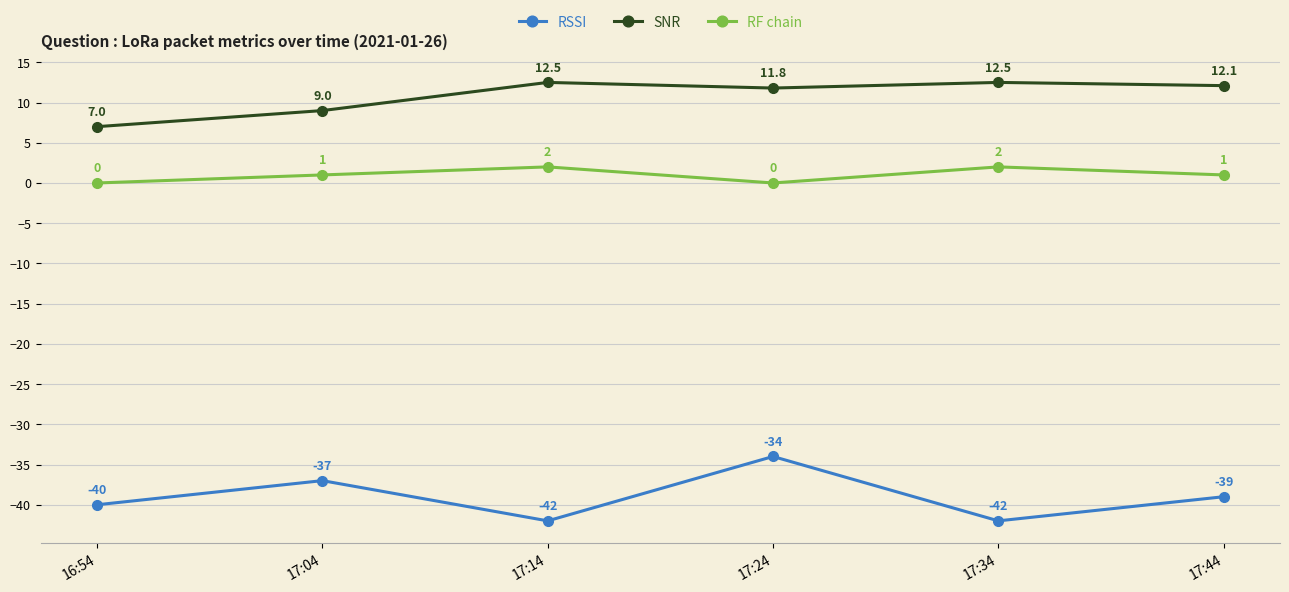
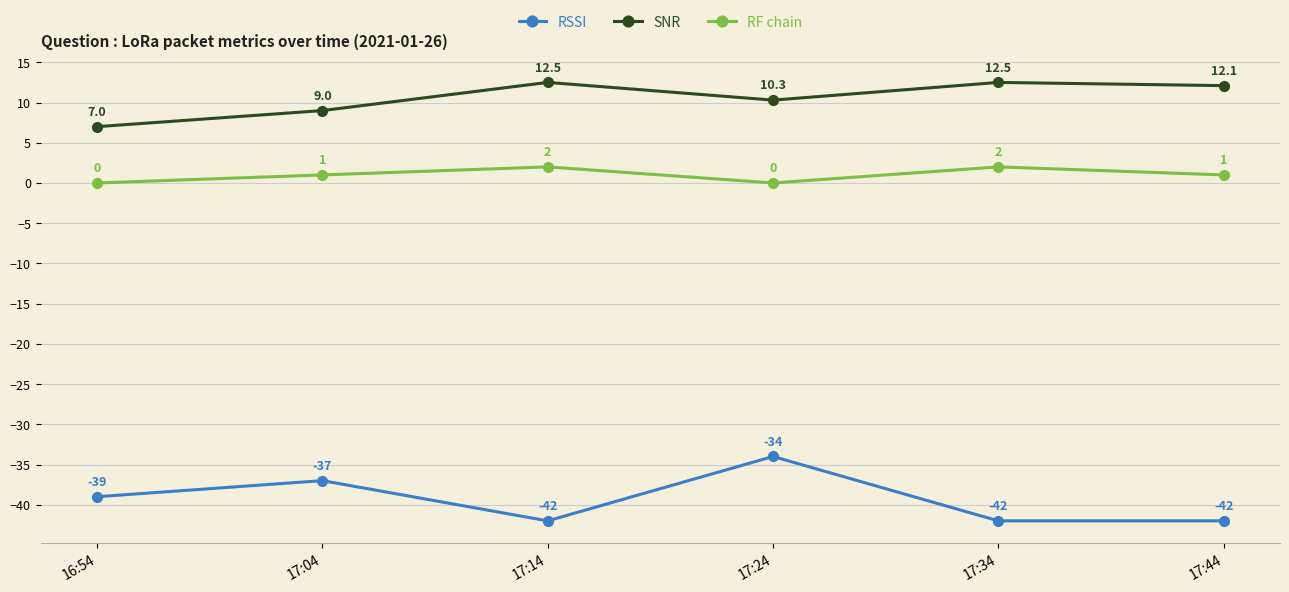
  {
    "RSSI": {
-     "16:54": -40,
+     "16:54": -39,
      "17:04": -37,
      "17:14": -42,
      "17:24": -34,
      "17:34": -42,
-     "17:44": -39
+     "17:44": -42
    },
    "SNR": {
      "16:54": 7.0,
      "17:04": 9.0,
      "17:14": 12.5,
-     "17:24": 11.8,
+     "17:24": 10.3,
      "17:34": 12.5,
      "17:44": 12.1
    },
    "RF chain": {
      "16:54": 0,
      "17:04": 1,
      "17:14": 2,
      "17:24": 0,
      "17:34": 2,
      "17:44": 1
    }
  }
